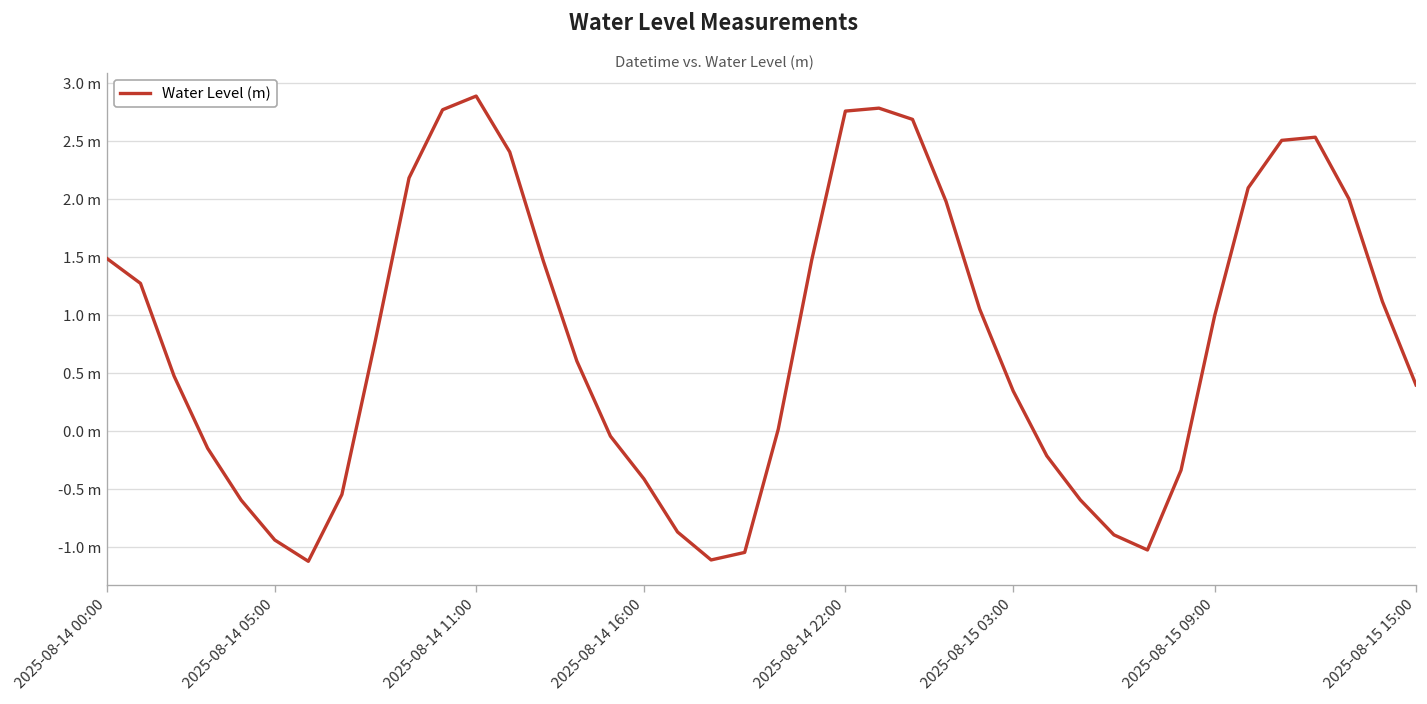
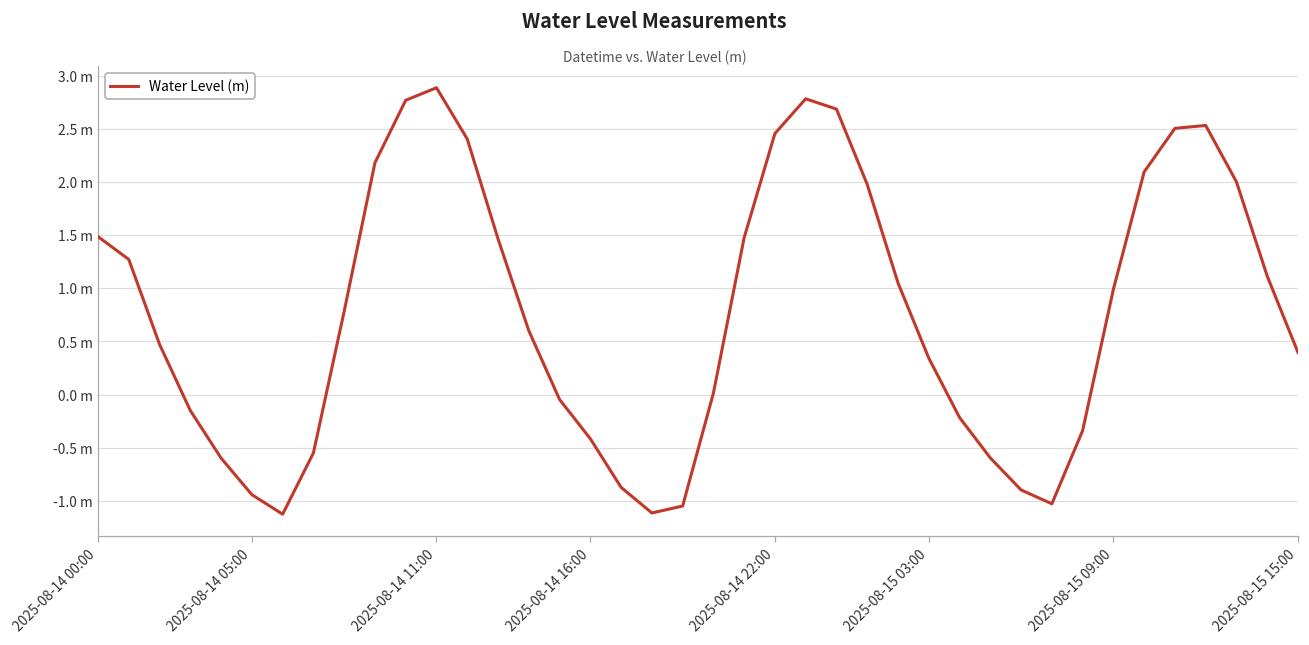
  {
    "2025-08-14 00:00": "1.5 m",
    "2025-08-14 05:00": "-0.9 m",
    "2025-08-14 11:00": "2.9 m",
    "2025-08-14 16:00": "-0.4 m",
-   "2025-08-14 22:00": "2.8 m",
+   "2025-08-14 22:00": "2.5 m",
    "2025-08-15 03:00": "0.3 m",
    "2025-08-15 09:00": "1.0 m",
    "2025-08-15 15:00": "0.4 m"
  }
